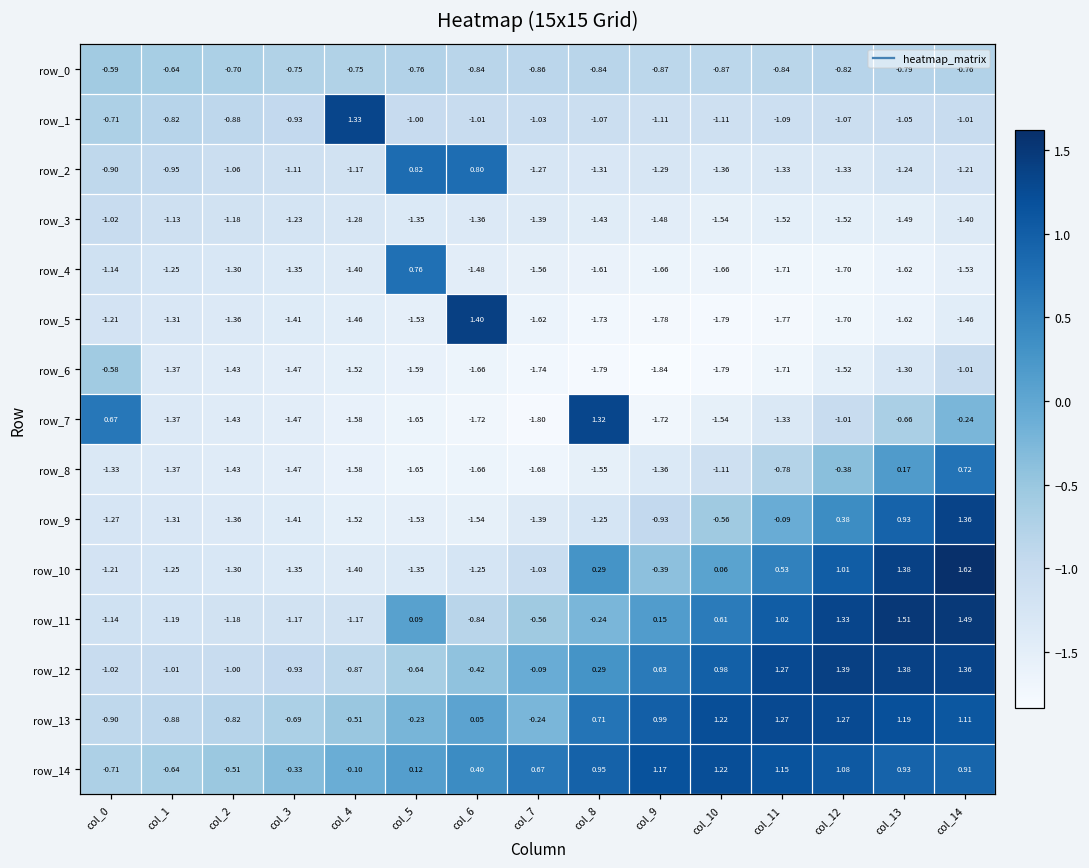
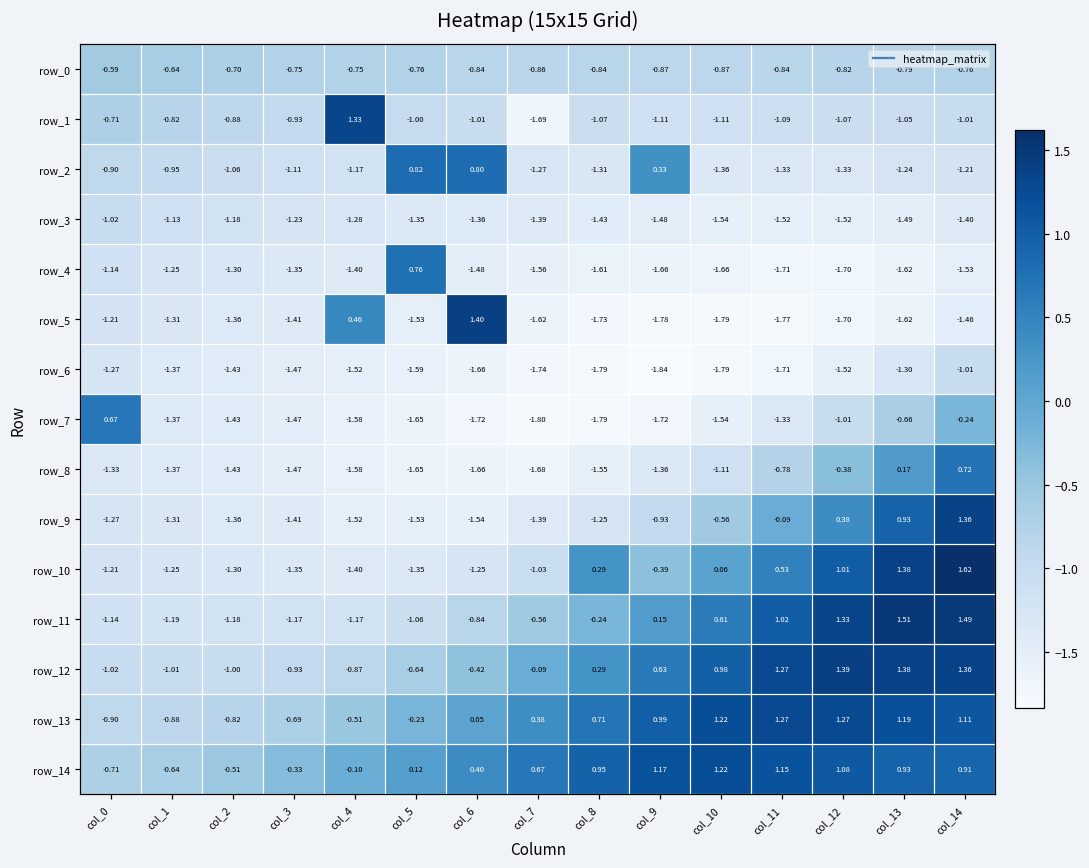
  {
    "row_1": {
      "col_0": -0.71,
      "col_1": -0.82,
      "col_2": -0.88,
      "col_3": -0.93,
      "col_4": 1.33,
      "col_5": -1.00,
      "col_6": -1.01,
-     "col_7": -1.03,
+     "col_7": -1.69,
      "col_8": -1.07,
      "col_9": -1.11,
      "col_10": -1.11,
      "col_11": -1.09,
      "col_12": -1.07,
      "col_13": -1.05,
      "col_14": -1.01
    },
    "row_2": {
      "col_0": -0.90,
      "col_1": -0.95,
      "col_2": -1.06,
      "col_3": -1.11,
      "col_4": -1.17,
      "col_5": 0.82,
      "col_6": 0.80,
      "col_7": -1.27,
      "col_8": -1.31,
-     "col_9": -1.29,
+     "col_9": 0.33,
      "col_10": -1.36,
      "col_11": -1.33,
      "col_12": -1.33,
      "col_13": -1.24,
      "col_14": -1.21
    },
    "row_5": {
      "col_0": -1.21,
      "col_1": -1.31,
      "col_2": -1.36,
      "col_3": -1.41,
-     "col_4": -1.46,
+     "col_4": 0.46,
      "col_5": -1.53,
      "col_6": 1.40,
      "col_7": -1.62,
      "col_8": -1.73,
      "col_9": -1.78,
      "col_10": -1.79,
      "col_11": -1.77,
      "col_12": -1.70,
      "col_13": -1.62,
      "col_14": -1.46
    },
    "row_6": {
-     "col_0": -0.58,
+     "col_0": -1.27,
      "col_1": -1.37,
      "col_2": -1.43,
      "col_3": -1.47,
      "col_4": -1.52,
      "col_5": -1.59,
      "col_6": -1.66,
      "col_7": -1.74,
      "col_8": -1.79,
      "col_9": -1.84,
      "col_10": -1.79,
      "col_11": -1.71,
      "col_12": -1.52,
      "col_13": -1.30,
      "col_14": -1.01
    },
    "row_7": {
      "col_0": 0.67,
      "col_1": -1.37,
      "col_2": -1.43,
      "col_3": -1.47,
      "col_4": -1.58,
      "col_5": -1.65,
      "col_6": -1.72,
      "col_7": -1.80,
-     "col_8": 1.32,
+     "col_8": -1.79,
      "col_9": -1.72,
      "col_10": -1.54,
      "col_11": -1.33,
      "col_12": -1.01,
      "col_13": -0.66,
      "col_14": -0.24
    },
    "row_11": {
      "col_0": -1.14,
      "col_1": -1.19,
      "col_2": -1.18,
      "col_3": -1.17,
      "col_4": -1.17,
-     "col_5": 0.09,
+     "col_5": -1.06,
      "col_6": -0.84,
      "col_7": -0.56,
      "col_8": -0.24,
      "col_9": 0.15,
      "col_10": 0.61,
      "col_11": 1.02,
      "col_12": 1.33,
      "col_13": 1.51,
      "col_14": 1.49
    },
    "row_13": {
      "col_0": -0.90,
      "col_1": -0.88,
      "col_2": -0.82,
      "col_3": -0.69,
      "col_4": -0.51,
      "col_5": -0.23,
      "col_6": 0.05,
-     "col_7": -0.24,
+     "col_7": 0.38,
      "col_8": 0.71,
      "col_9": 0.99,
      "col_10": 1.22,
      "col_11": 1.27,
      "col_12": 1.27,
      "col_13": 1.19,
      "col_14": 1.11
    }
  }
